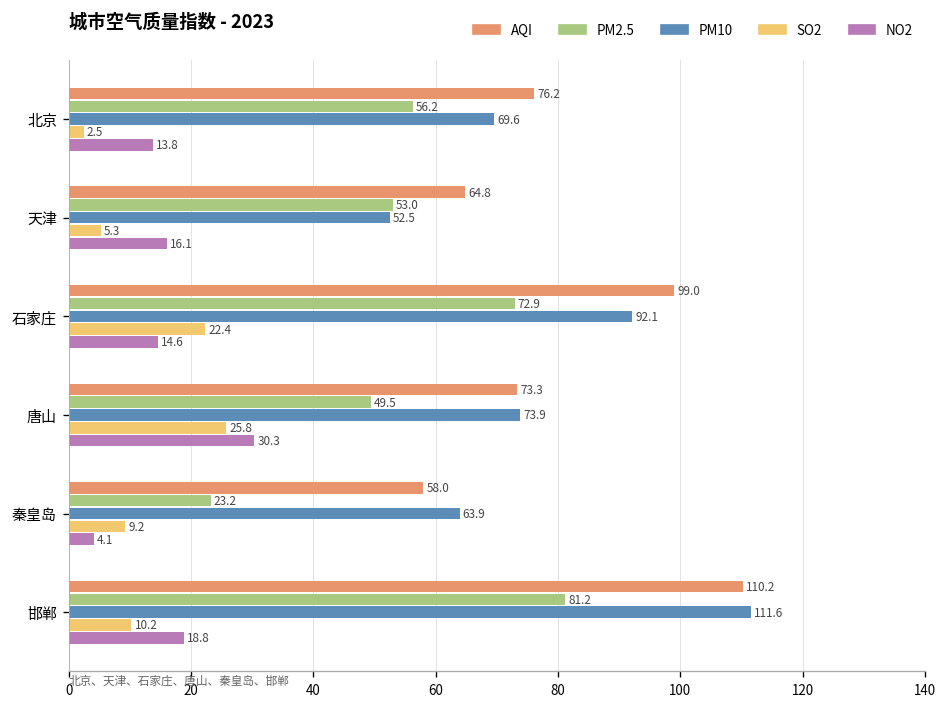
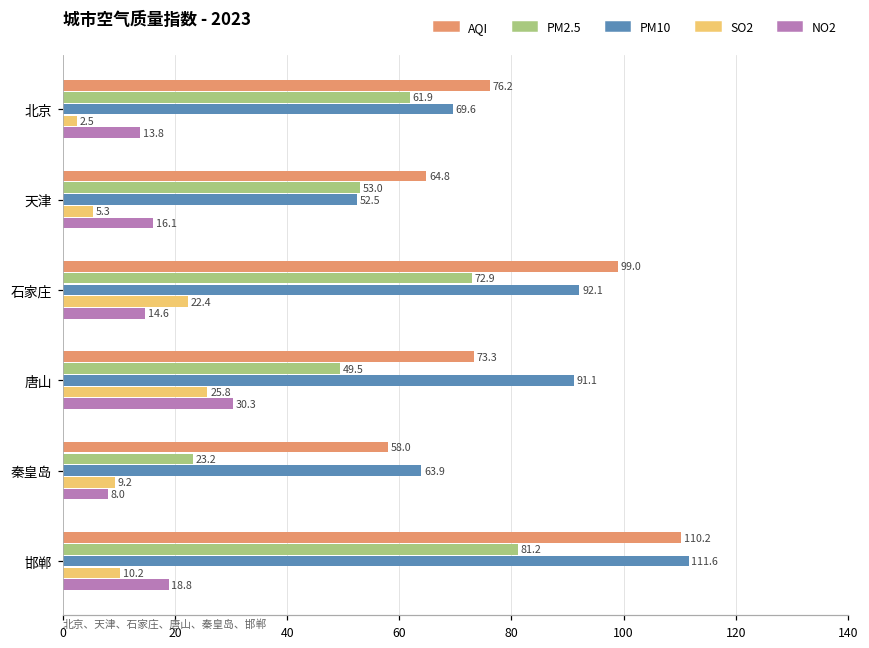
  {
    "PM2.5": {
-     "北京": 56.2,
+     "北京": 61.9,
      "天津": 53.0,
      "石家庄": 72.9,
      "唐山": 49.5,
      "秦皇岛": 23.2,
      "邯郸": 81.2
    },
    "PM10": {
      "北京": 69.6,
      "天津": 52.5,
      "石家庄": 92.1,
-     "唐山": 73.9,
+     "唐山": 91.1,
      "秦皇岛": 63.9,
      "邯郸": 111.6
    },
    "NO2": {
      "北京": 13.8,
      "天津": 16.1,
      "石家庄": 14.6,
      "唐山": 30.3,
-     "秦皇岛": 4.1,
+     "秦皇岛": 8.0,
      "邯郸": 18.8
    }
  }
